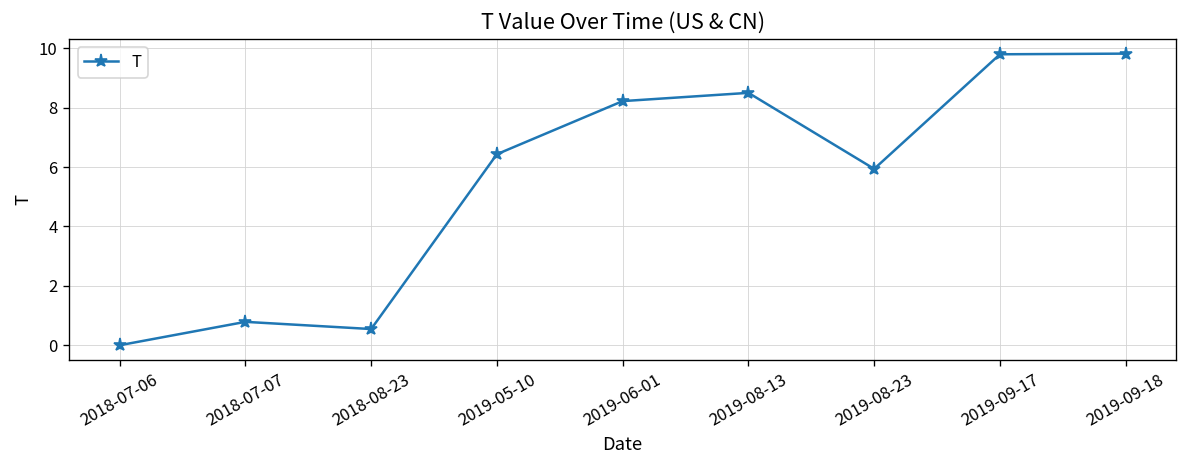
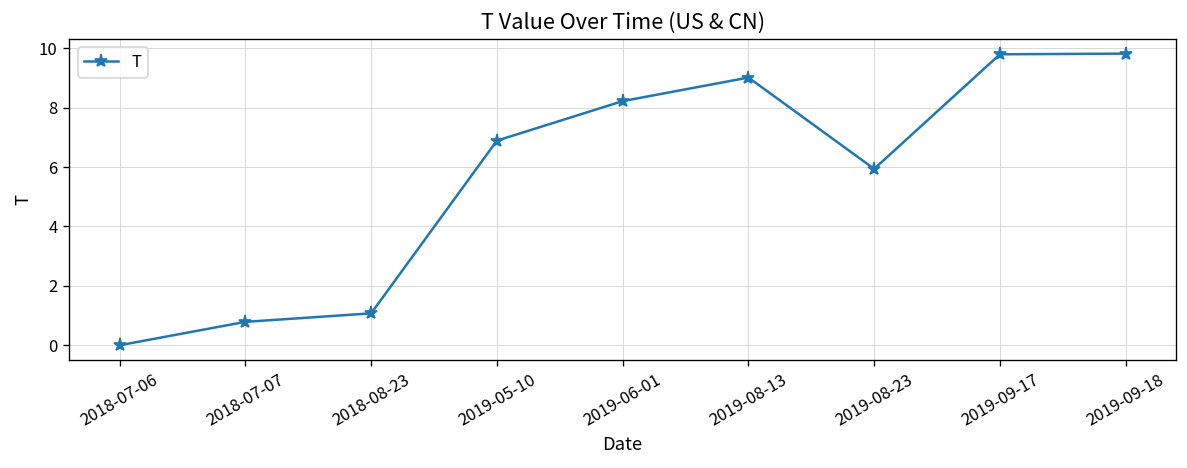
  {
    "2018-07-06": 0.0,
    "2018-07-07": 0.8,
-   "2018-08-23": 0.5,
-   "2019-05-10": 6.4,
+   "2018-08-23": 1.1,
+   "2019-05-10": 6.9,
    "2019-06-01": 8.2,
-   "2019-08-13": 8.5,
+   "2019-08-13": 9.0,
    "2019-08-23": 5.9,
    "2019-09-17": 9.8,
    "2019-09-18": 9.8
  }
